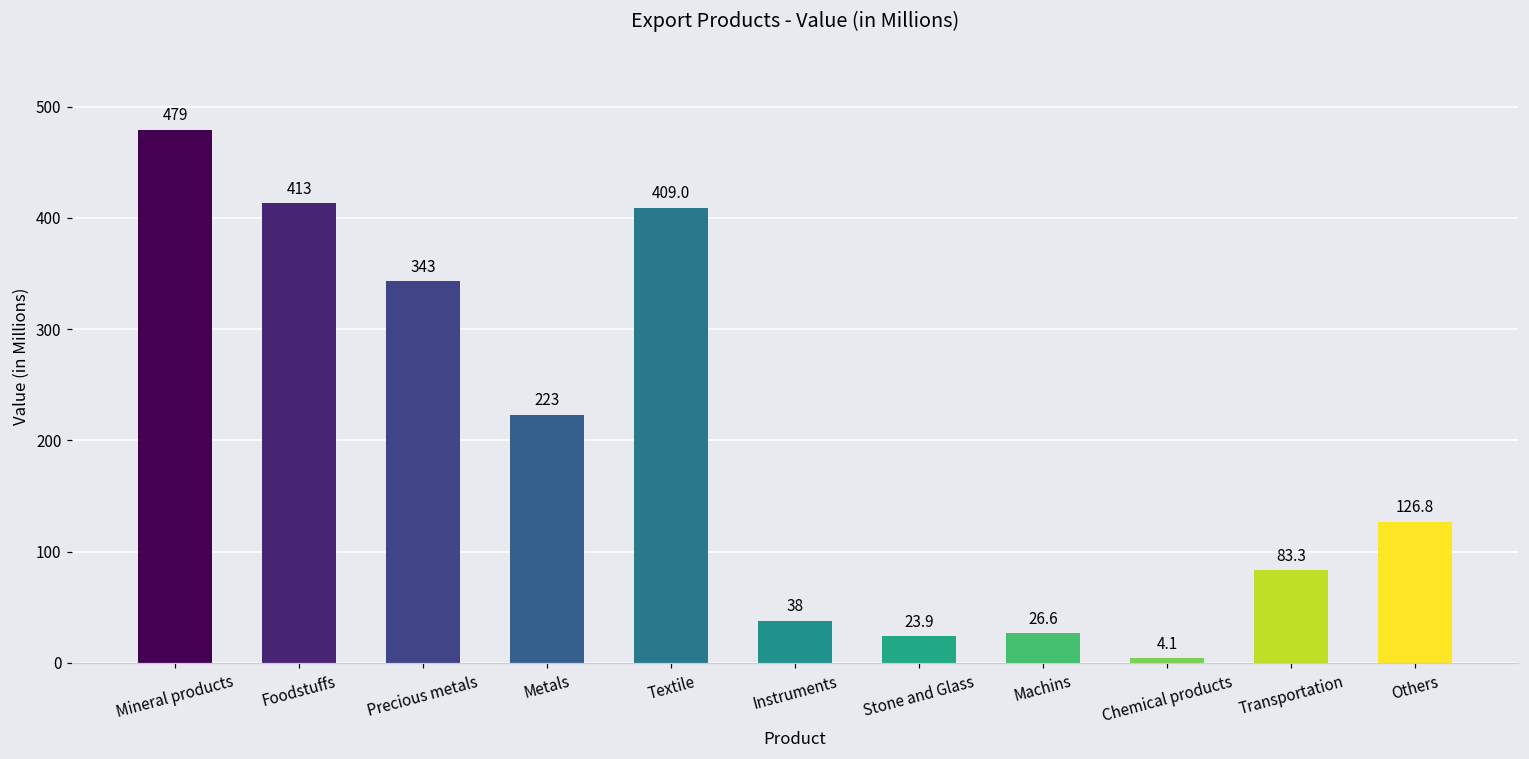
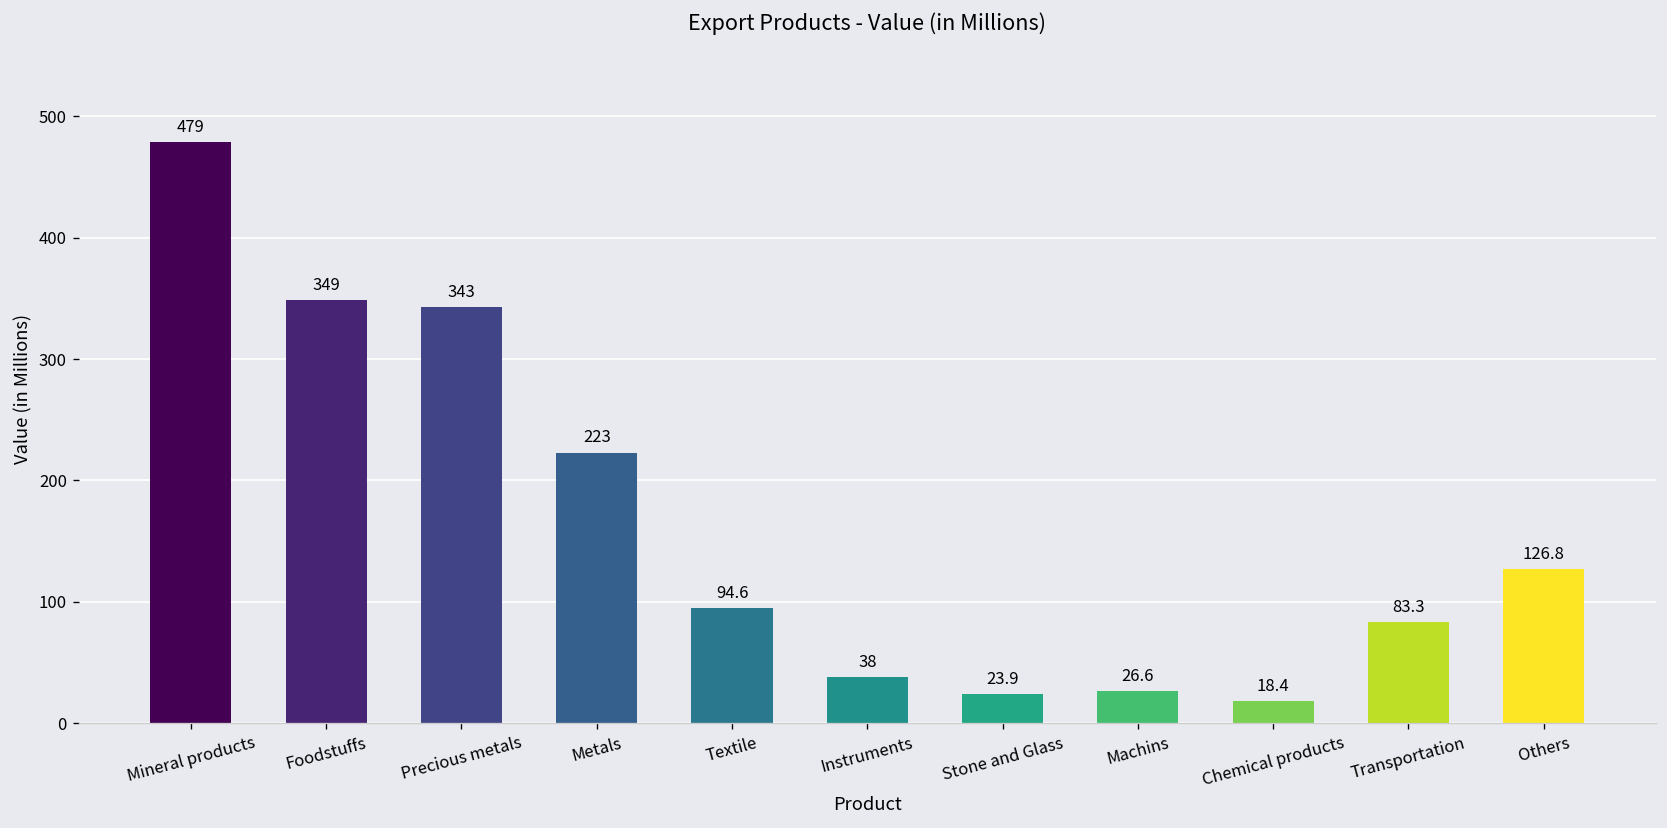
  {
    "Mineral products": 479,
-   "Foodstuffs": 413,
+   "Foodstuffs": 349,
    "Precious metals": 343,
    "Metals": 223,
-   "Textile": 409.0,
+   "Textile": 94.6,
    "Instruments": 38,
    "Stone and Glass": 23.9,
    "Machins": 26.6,
-   "Chemical products": 4.1,
+   "Chemical products": 18.4,
    "Transportation": 83.3,
    "Others": 126.8
  }
